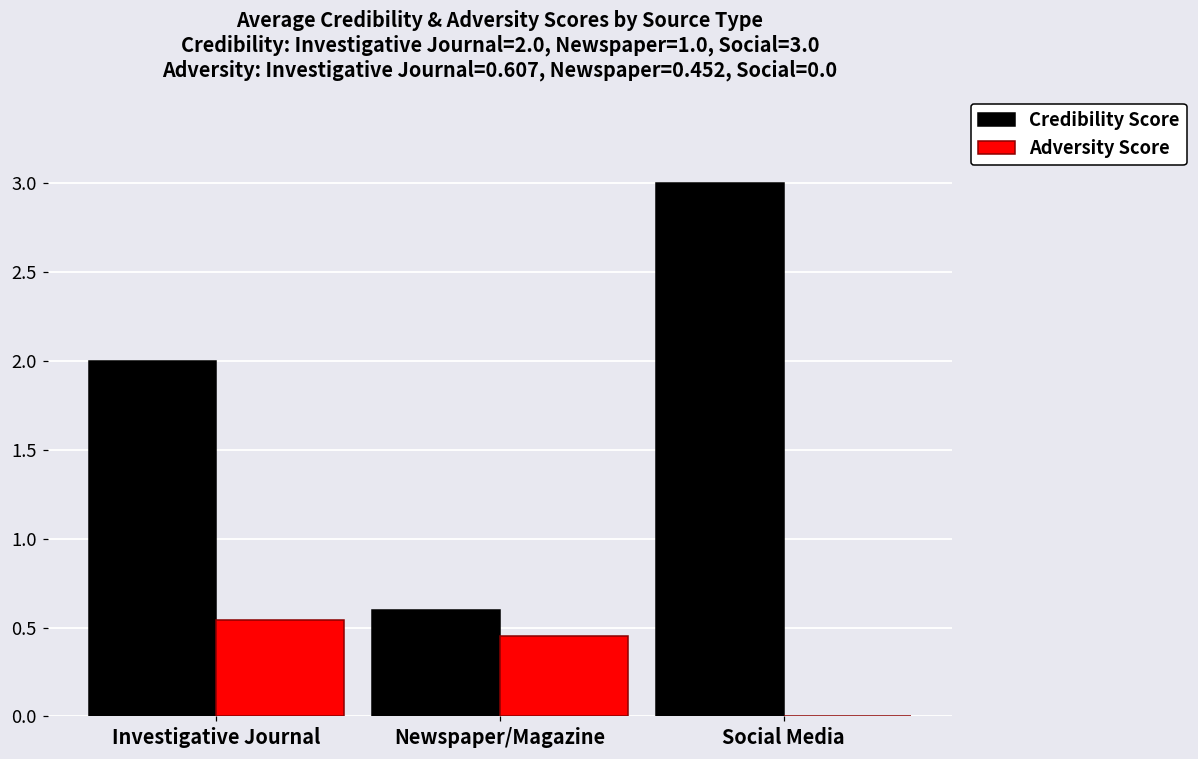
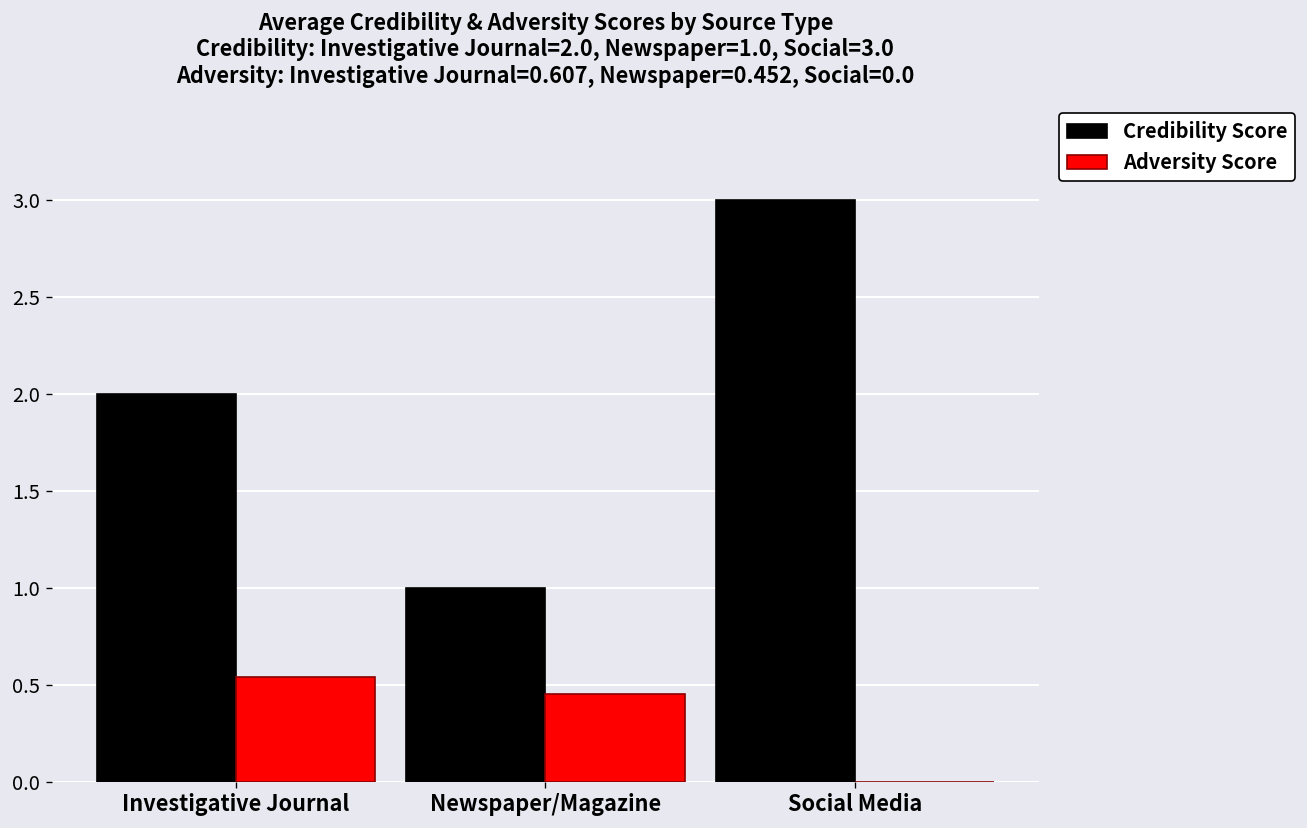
  {
    "Credibility Score": {
      "Investigative Journal": 2.0,
-     "Newspaper/Magazine": 0.6,
+     "Newspaper/Magazine": 1.0,
      "Social Media": 3.0
    },
    "Adversity Score": {
      "Investigative Journal": 0.54,
      "Newspaper/Magazine": 0.45,
      "Social Media": 0.0
    }
  }
